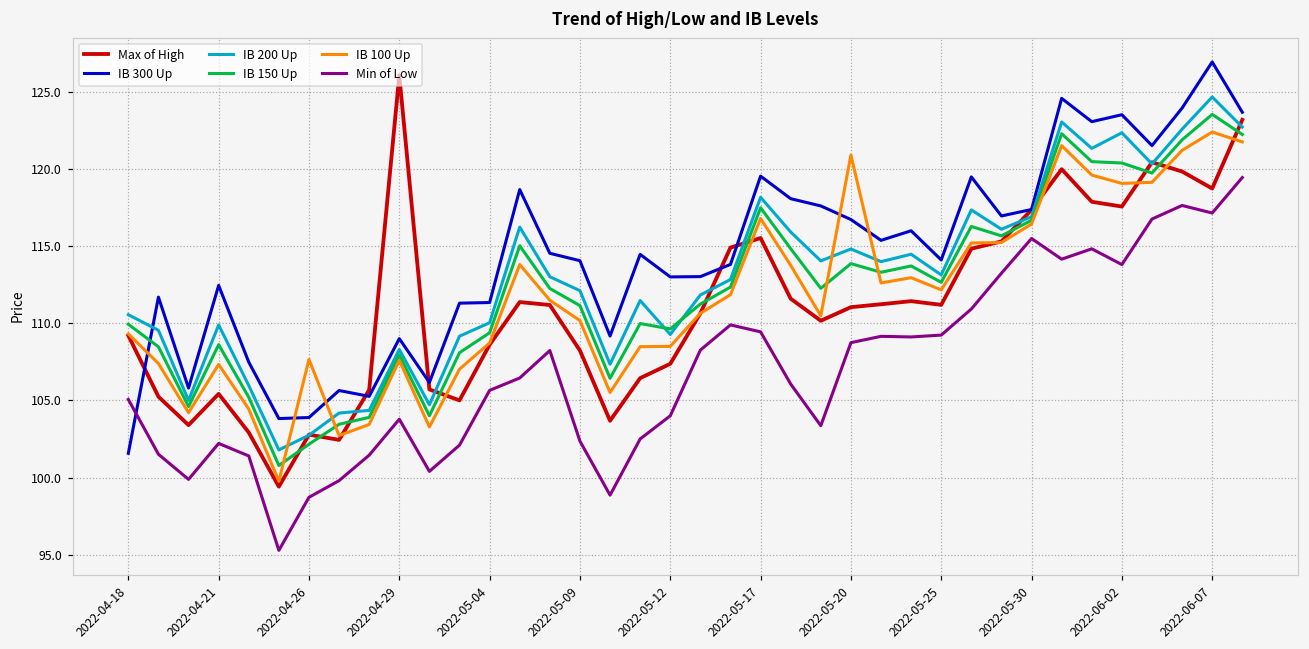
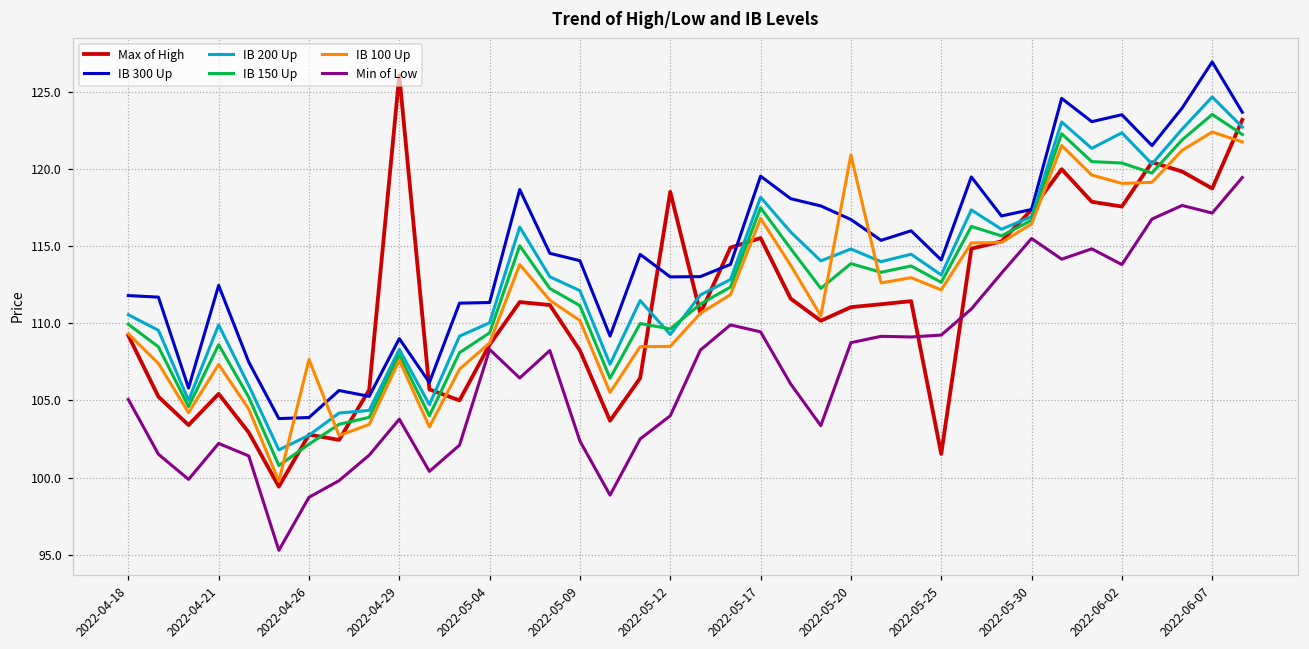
  {
    "Max of High": {
      "2022-04-21": 105.4,
      "2022-05-09": 108.2,
-     "2022-05-12": 107.4,
+     "2022-05-12": 118.5,
      "2022-05-17": 115.5,
      "2022-05-20": 111.0,
-     "2022-05-25": 111.2,
+     "2022-05-25": 101.5,
      "2022-06-02": 117.6,
      "2022-06-07": 118.7
    },
    "IB 300 Up": {
-     "2022-04-18": 101.6,
+     "2022-04-18": 111.8,
      "2022-04-21": 112.5,
      "2022-04-26": 103.9,
      "2022-04-29": 109.0,
      "2022-05-04": 111.3,
      "2022-05-09": 114.1,
      "2022-05-12": 113.0,
      "2022-05-17": 119.5,
      "2022-05-20": 116.7,
      "2022-05-25": 114.1,
      "2022-06-02": 123.5,
      "2022-06-07": 126.9
    },
    "IB 200 Up": {
      "2022-04-18": 110.6,
      "2022-04-21": 109.9,
      "2022-04-29": 108.3,
      "2022-05-04": 110.0,
      "2022-05-09": 112.1,
      "2022-05-12": 109.3,
      "2022-05-17": 118.2,
      "2022-05-20": 114.8,
      "2022-05-25": 113.1,
      "2022-05-30": 116.9,
      "2022-06-02": 122.3,
      "2022-06-07": 124.7
    },
    "IB 150 Up": {
      "2022-04-18": 109.9,
      "2022-04-21": 108.6,
      "2022-04-26": 102.2,
      "2022-04-29": 108.0,
      "2022-05-04": 109.4,
      "2022-05-09": 111.1,
      "2022-05-12": 109.6,
      "2022-05-17": 117.5,
      "2022-05-20": 113.9,
      "2022-05-25": 112.7,
      "2022-05-30": 116.7,
      "2022-06-02": 120.4,
      "2022-06-07": 123.5
    },
    "IB 100 Up": {
      "2022-04-21": 107.3,
      "2022-04-26": 107.7,
      "2022-04-29": 107.6,
      "2022-05-09": 110.2,
      "2022-05-12": 108.5,
      "2022-05-17": 116.8,
      "2022-05-20": 120.9,
      "2022-05-25": 112.2,
      "2022-05-30": 116.4,
      "2022-06-02": 119.1,
      "2022-06-07": 122.4
    },
    "Min of Low": {
      "2022-04-18": 105.1,
      "2022-04-21": 102.2,
      "2022-04-26": 98.7,
      "2022-04-29": 103.8,
-     "2022-05-04": 105.7,
+     "2022-05-04": 108.3,
      "2022-05-09": 102.4,
      "2022-05-12": 104.0,
      "2022-05-17": 109.4,
      "2022-05-20": 108.7,
      "2022-05-25": 109.2,
      "2022-05-30": 115.5,
      "2022-06-02": 113.8,
      "2022-06-07": 117.1
    }
  }
